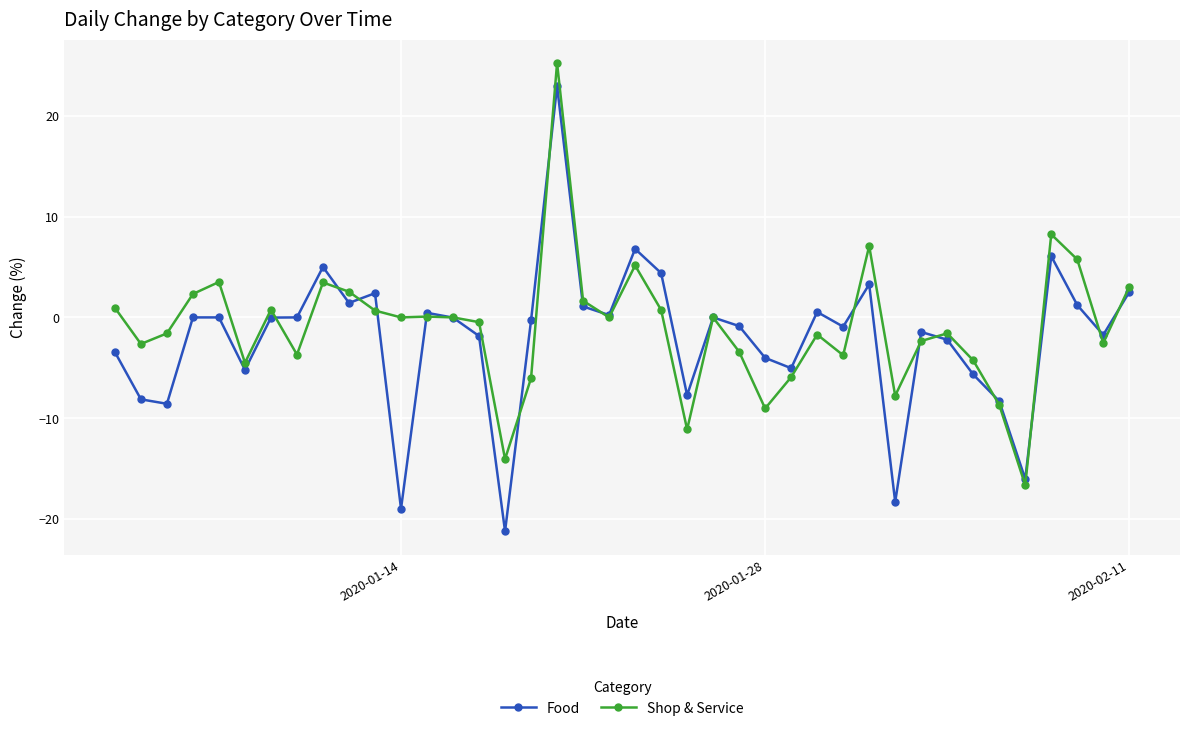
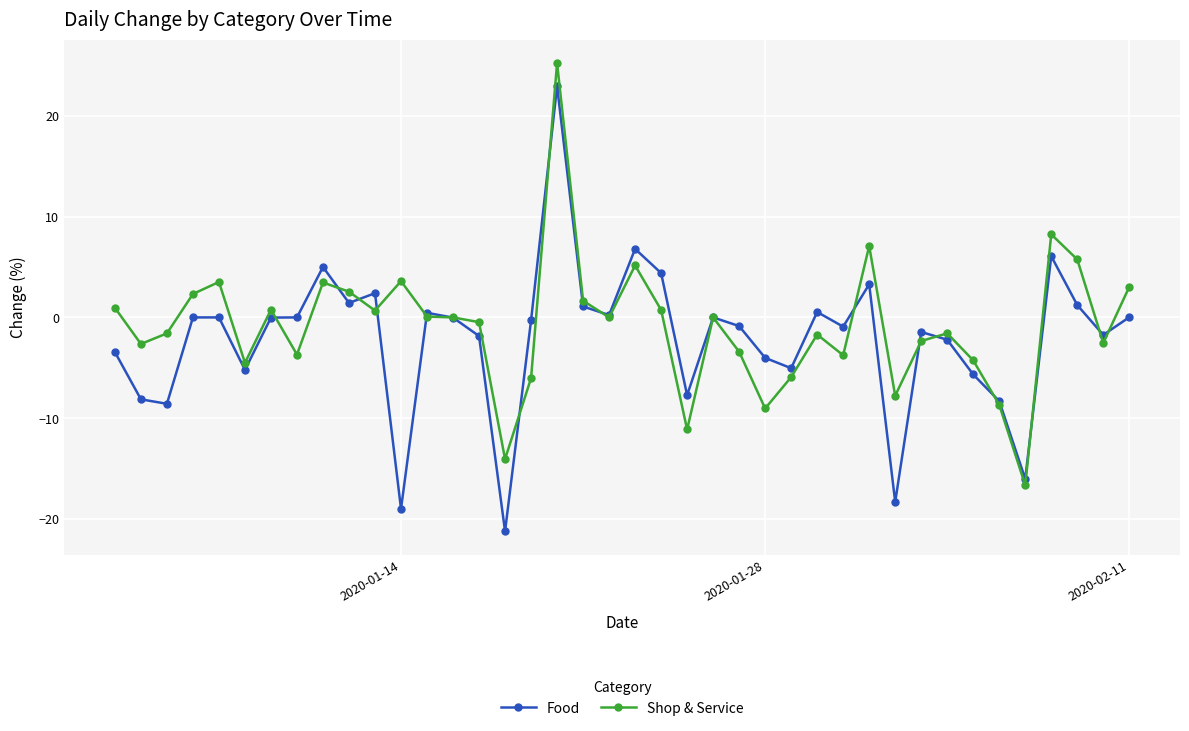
  {
    "Food": {
      "2020-01-14": -19.0,
      "2020-01-28": -4.0,
-     "2020-02-11": 2.5
+     "2020-02-11": 0.0
    },
    "Shop & Service": {
-     "2020-01-14": 0.0,
+     "2020-01-14": 3.6,
      "2020-01-28": -9.0,
      "2020-02-11": 3.0
    }
  }
